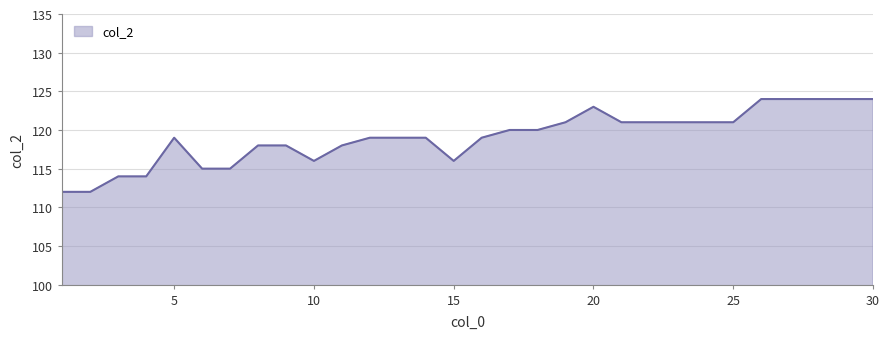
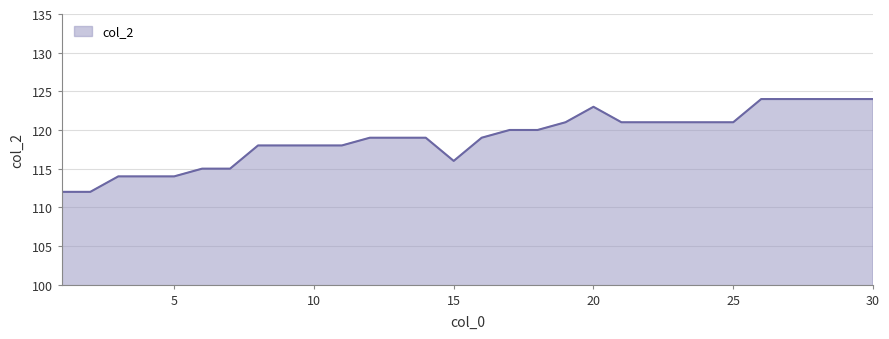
  {
-   "5": 119,
-   "10": 116,
+   "5": 114,
+   "10": 118,
    "15": 116,
    "20": 123,
    "25": 121,
    "30": 124
  }
